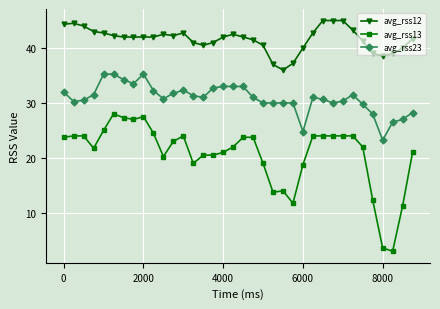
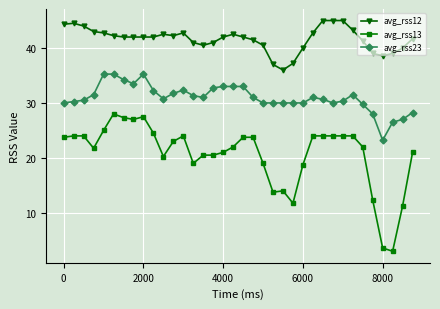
  {
    "avg_rss23": {
-     "0": 32,
+     "0": 30,
      "2000": 35,
      "4000": 33,
-     "6000": 25,
+     "6000": 30,
      "8000": 23
    }
  }
